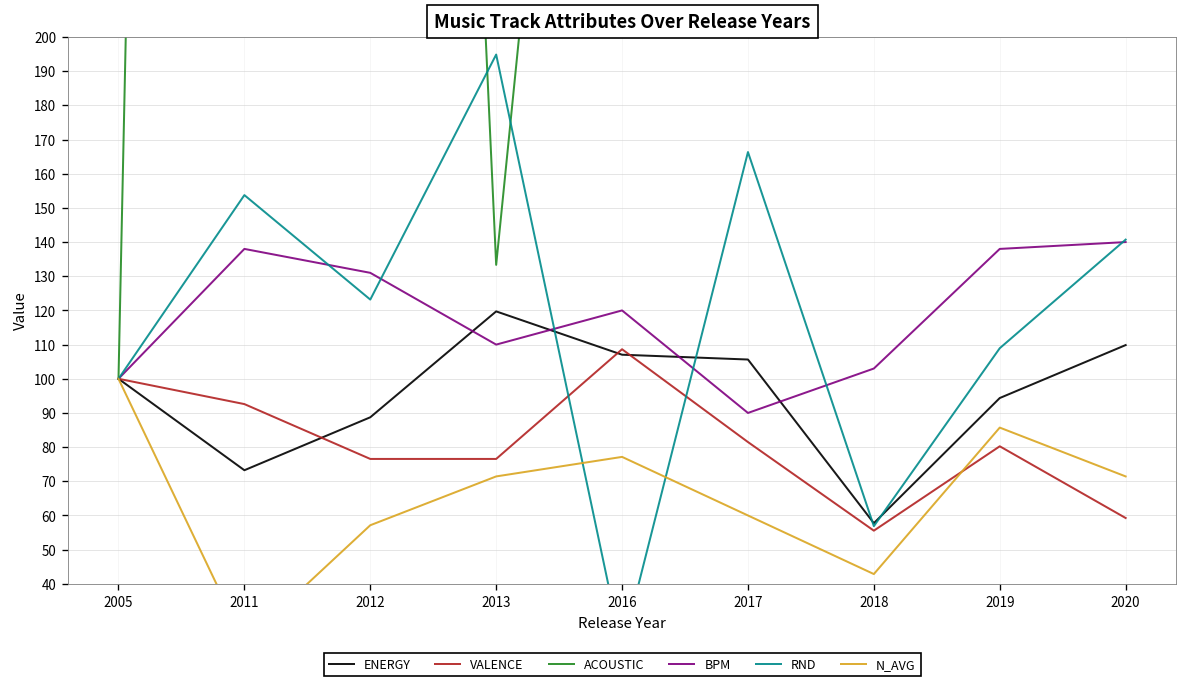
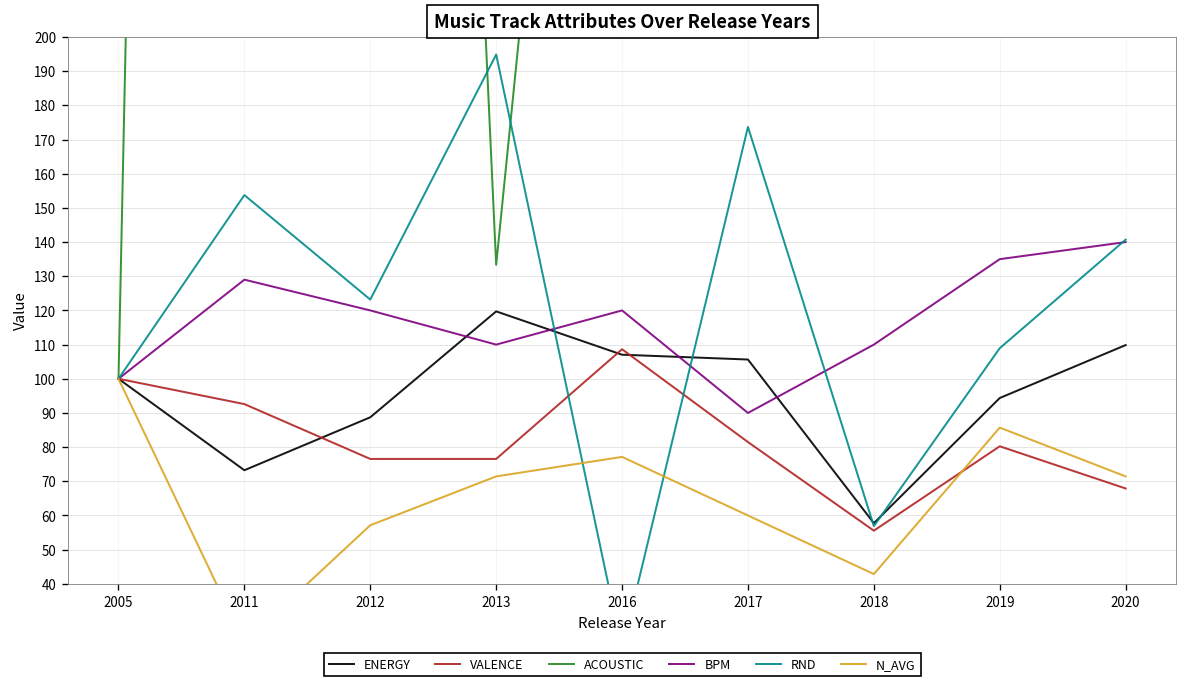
  {
    "ENERGY": {
      "2011": 73,
      "2012": 89,
      "2013": 120,
      "2016": 107,
      "2017": 106,
      "2019": 94,
      "2020": 110
    },
    "VALENCE": {
      "2011": 93,
      "2012": 77,
      "2013": 77,
      "2016": 109,
      "2017": 81,
      "2018": 56,
      "2019": 80,
-     "2020": 59
+     "2020": 68
    },
    "ACOUSTIC": {
      "2013": 133
    },
    "BPM": {
-     "2011": 138,
-     "2012": 131,
+     "2011": 129,
+     "2012": 120,
      "2013": 110,
      "2016": 120,
      "2017": 90,
-     "2018": 103,
-     "2019": 138
+     "2018": 110,
+     "2019": 135
    },
    "RND": {
      "2011": 154,
      "2012": 123,
      "2013": 195,
-     "2017": 166,
+     "2017": 174,
      "2019": 109
    },
    "N_AVG": {
      "2012": 57,
      "2013": 71,
      "2016": 77,
      "2017": 60,
      "2018": 43,
      "2019": 86,
      "2020": 71
    }
  }
